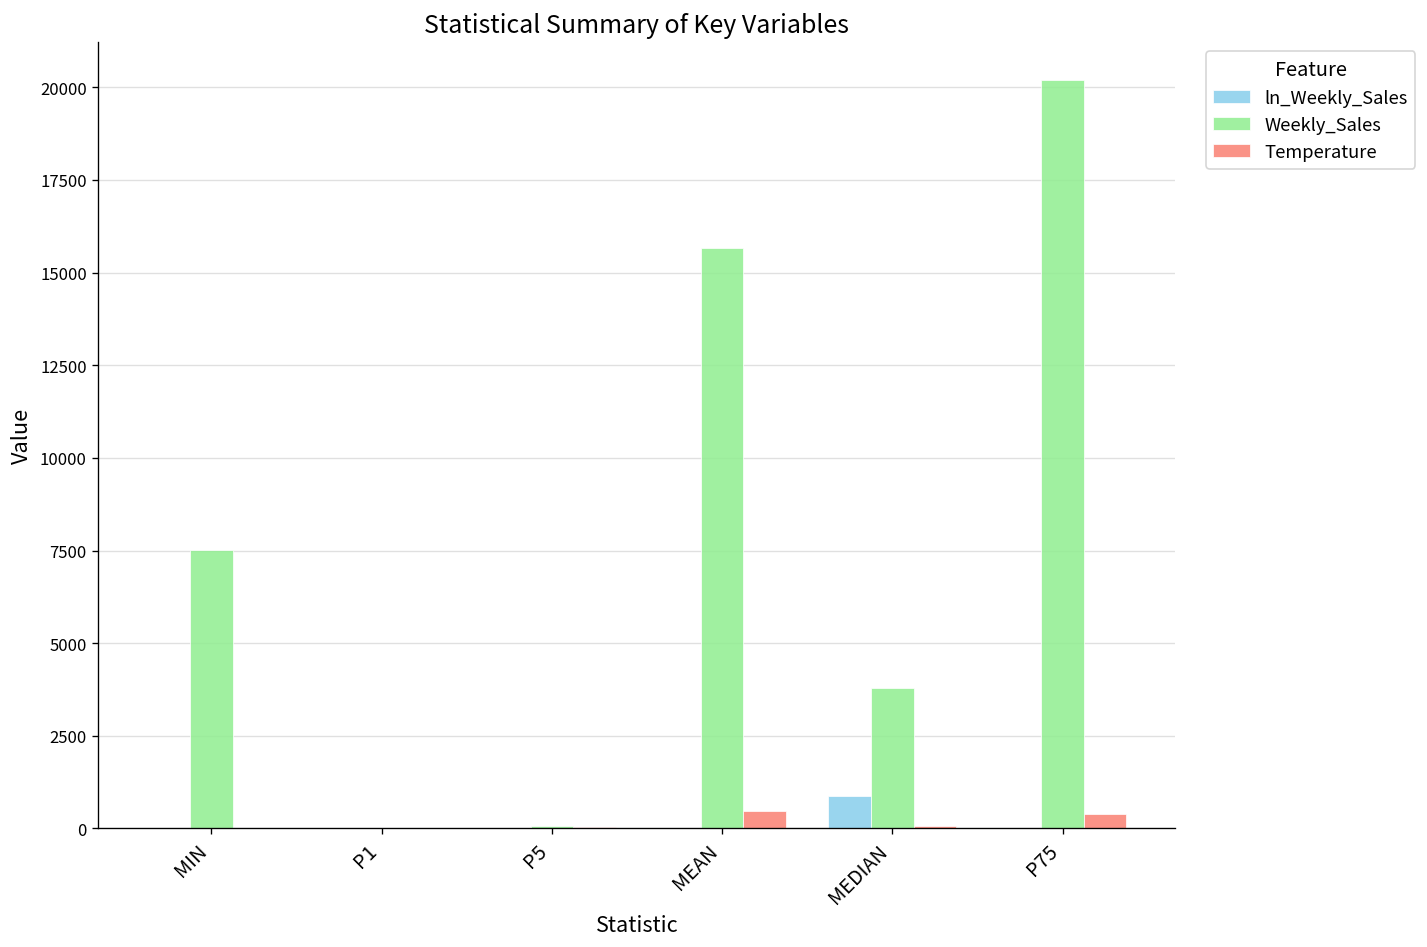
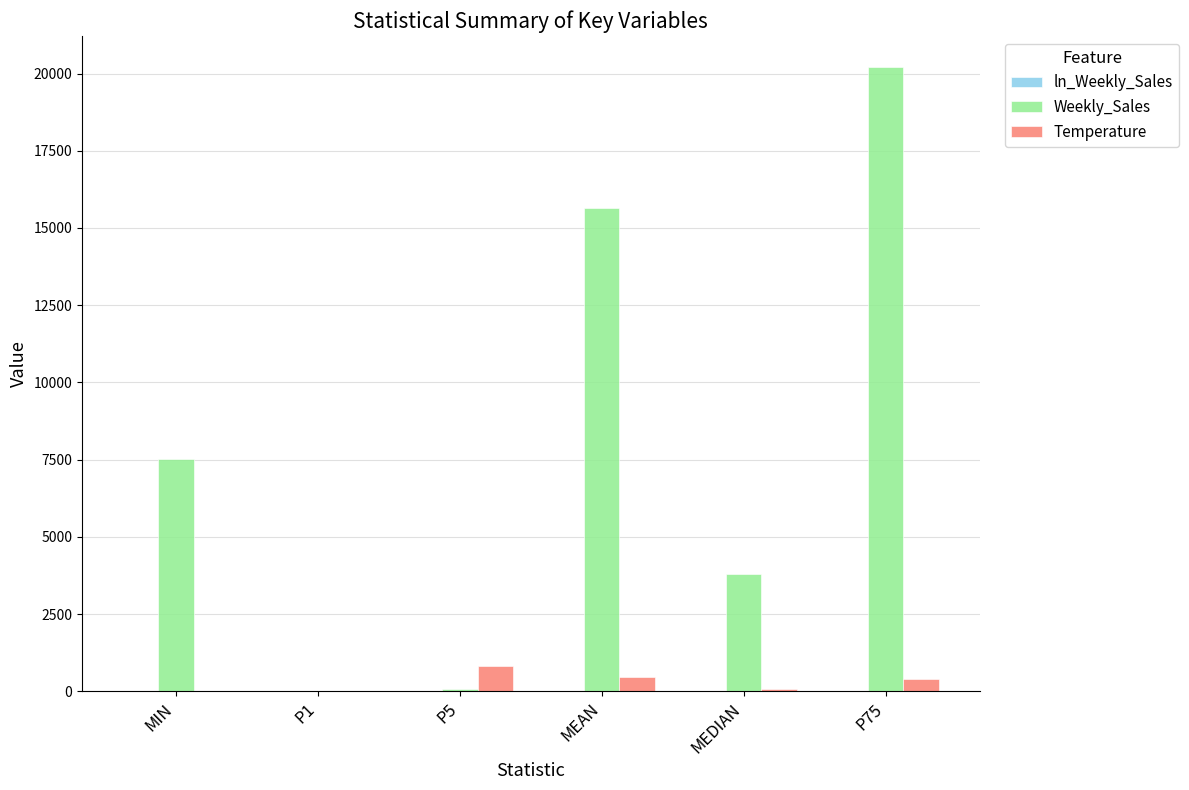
  {
    "ln_Weekly_Sales": {
-     "MEDIAN": 900
+     "MEDIAN": 0
    },
    "Weekly_Sales": {
      "MIN": 7500,
      "MEAN": 15700,
      "MEDIAN": 3800,
      "P75": 20200
    },
    "Temperature": {
-     "P5": 0,
+     "P5": 800,
      "MEAN": 500,
      "P75": 400
    }
  }
